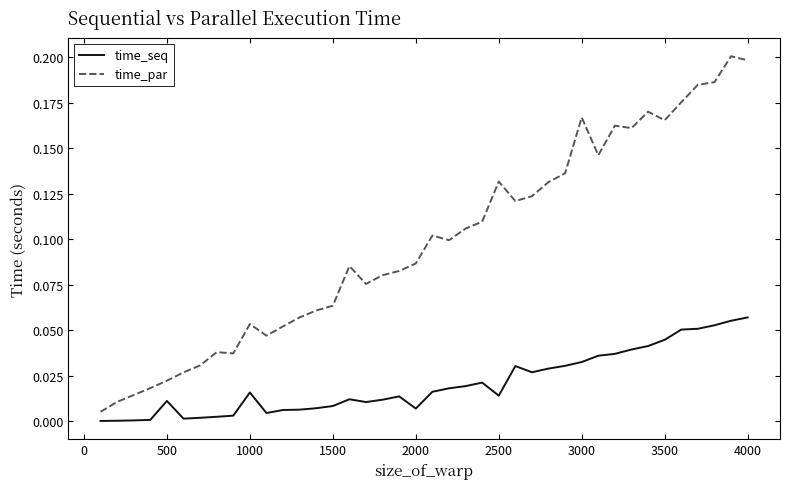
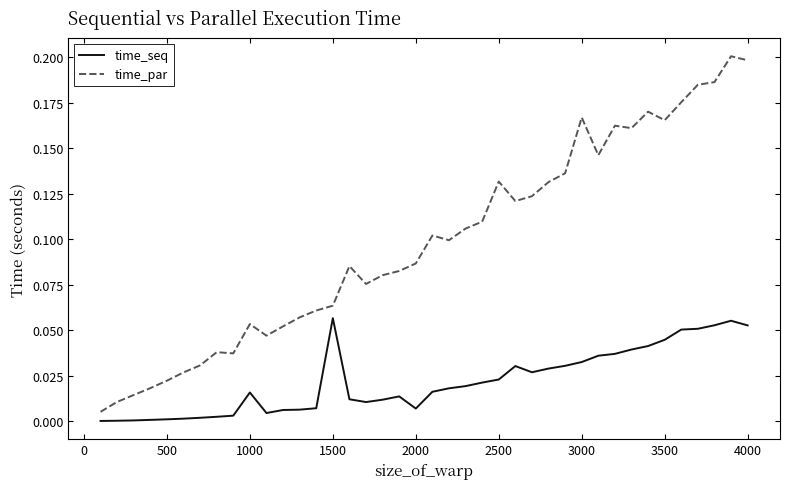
  {
    "time_seq": {
-     "500": 0.011,
+     "500": 0.001,
      "1000": 0.016,
-     "1500": 0.008,
+     "1500": 0.057,
      "2000": 0.007,
-     "2500": 0.014,
+     "2500": 0.023,
      "3000": 0.032,
      "3500": 0.045,
-     "4000": 0.057
+     "4000": 0.053
    },
    "time_par": {
      "500": 0.022,
      "1000": 0.053,
      "1500": 0.063,
      "2000": 0.087,
      "2500": 0.132,
      "3000": 0.167,
      "3500": 0.165,
      "4000": 0.198
    }
  }
